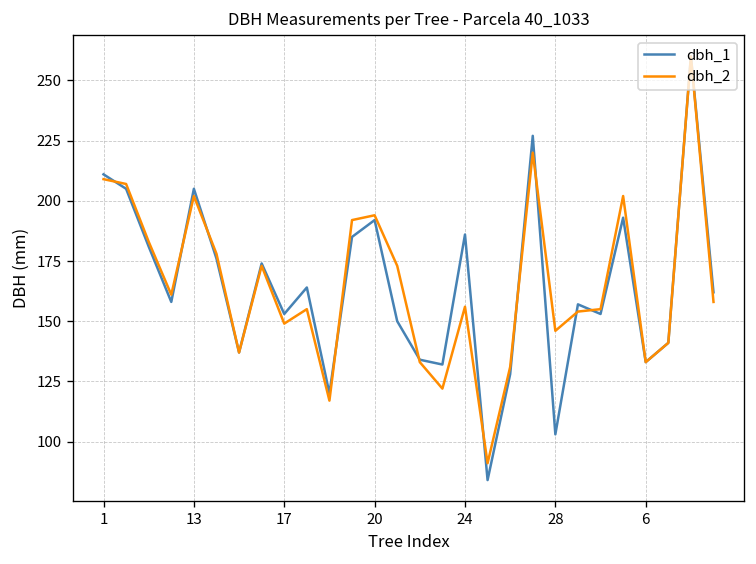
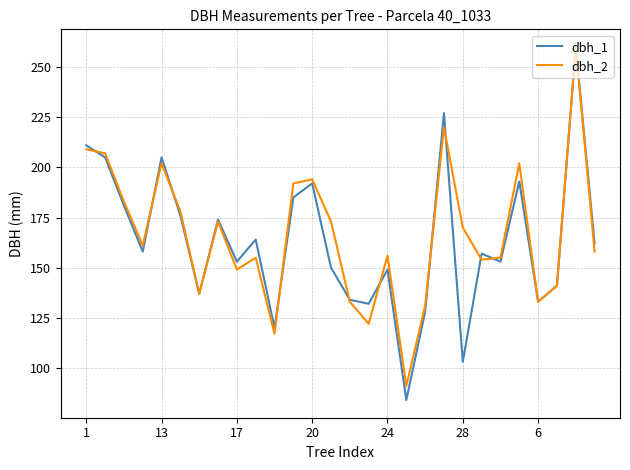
  {
    "dbh_1": {
      "20": 192,
-     "24": 186,
+     "24": 149,
      "28": 103
    },
    "dbh_2": {
      "20": 194,
      "24": 156,
-     "28": 146
+     "28": 170
    }
  }
